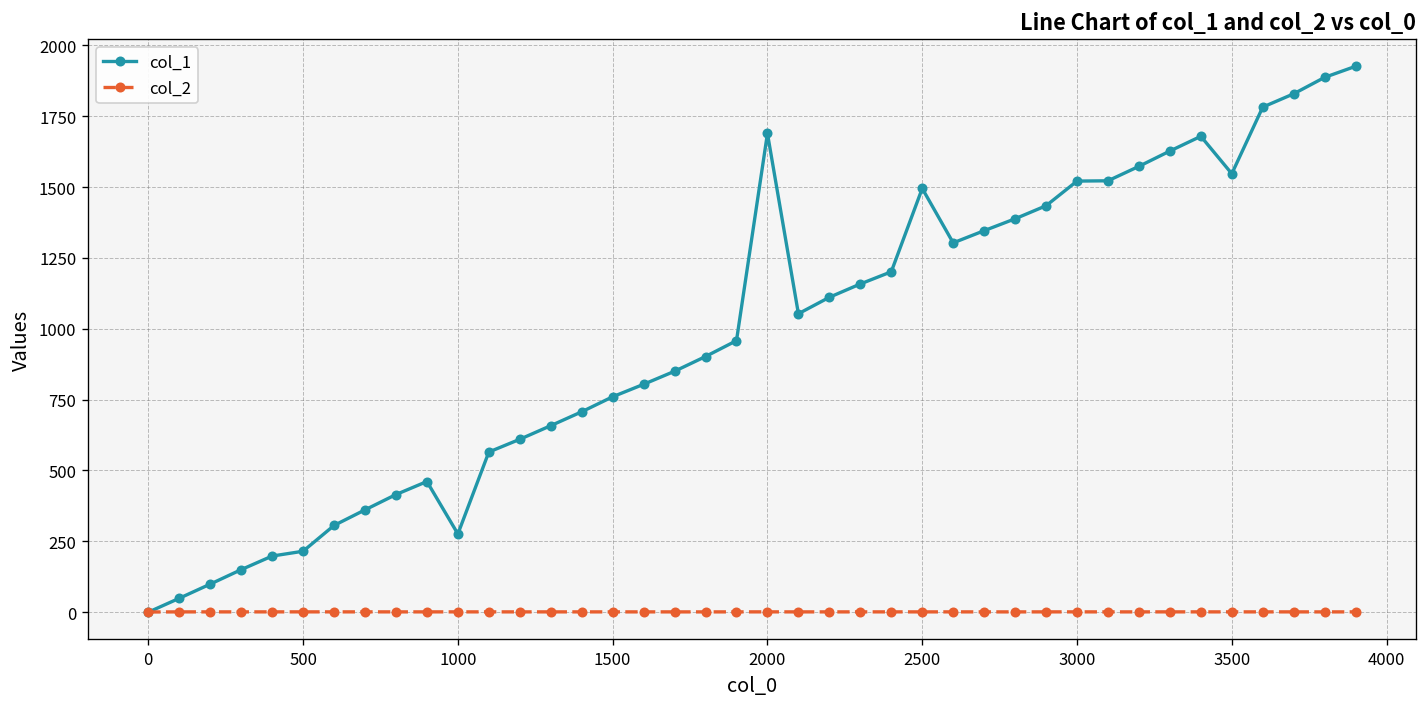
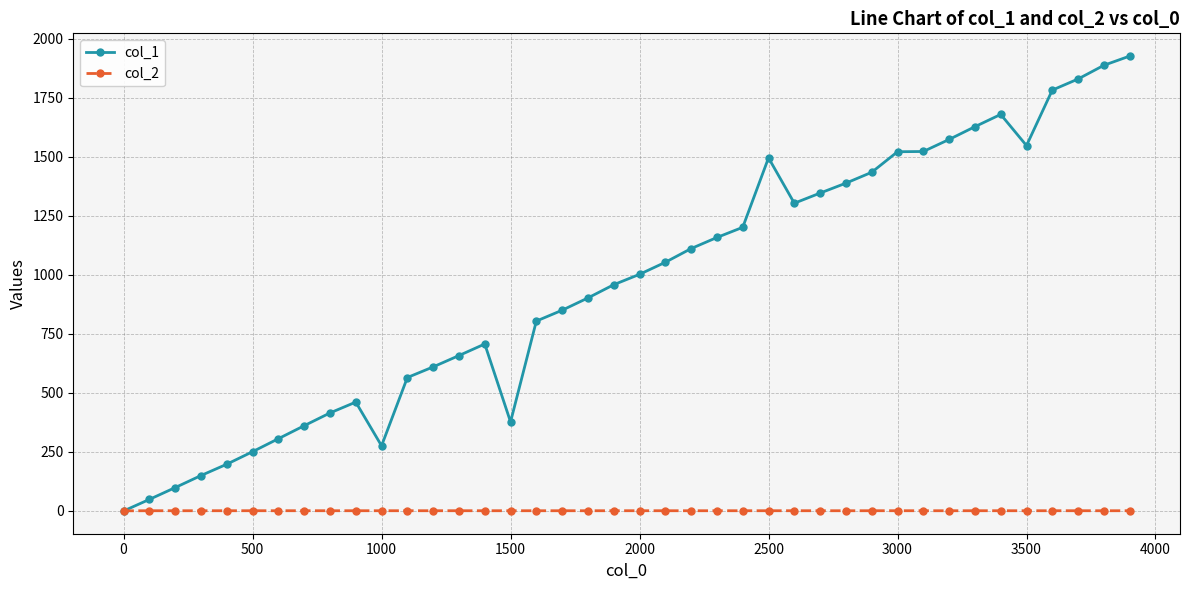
  {
    "col_1": {
-     "500": 220,
+     "500": 250,
      "1000": 280,
-     "1500": 760,
-     "2000": 1690,
+     "1500": 380,
+     "2000": 1000,
      "2500": 1500,
      "3000": 1520,
      "3500": 1550
    },
    "col_2": {
      "500": 0,
      "1000": 0,
      "1500": 0,
      "2000": 0,
      "2500": 0,
      "3000": 0,
      "3500": 0
    }
  }
